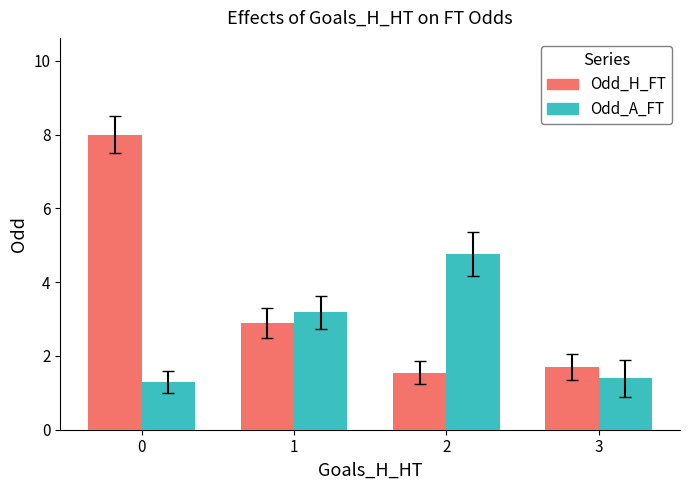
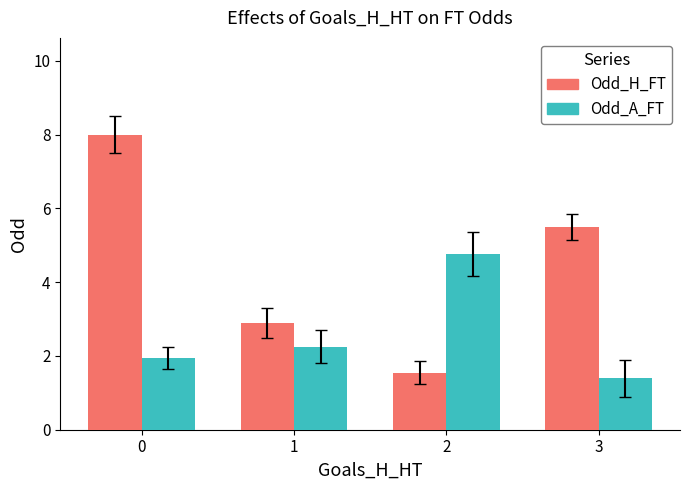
  {
    "Odd_H_FT": {
      "0": 8.0,
      "1": 2.9,
      "2": 1.6,
-     "3": 1.7
+     "3": 5.5
    },
    "Odd_A_FT": {
-     "0": 1.3,
-     "1": 3.2,
+     "0": 2.0,
+     "1": 2.3,
      "2": 4.8,
      "3": 1.4
    }
  }
